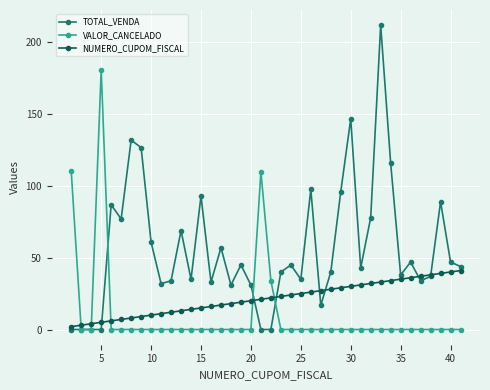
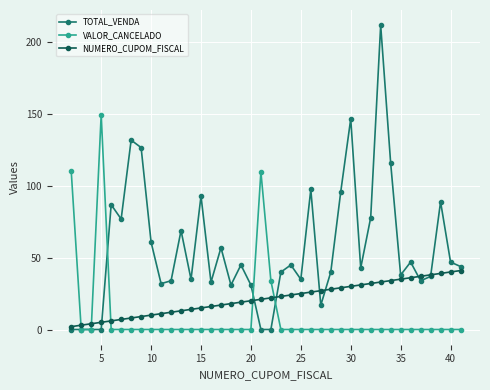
  {
    "VALOR_CANCELADO": {
-     "5": 181,
+     "5": 150,
      "10": 0,
      "15": 0,
      "20": 0,
      "25": 0,
      "30": 0,
      "35": 0,
      "40": 0
    }
  }
